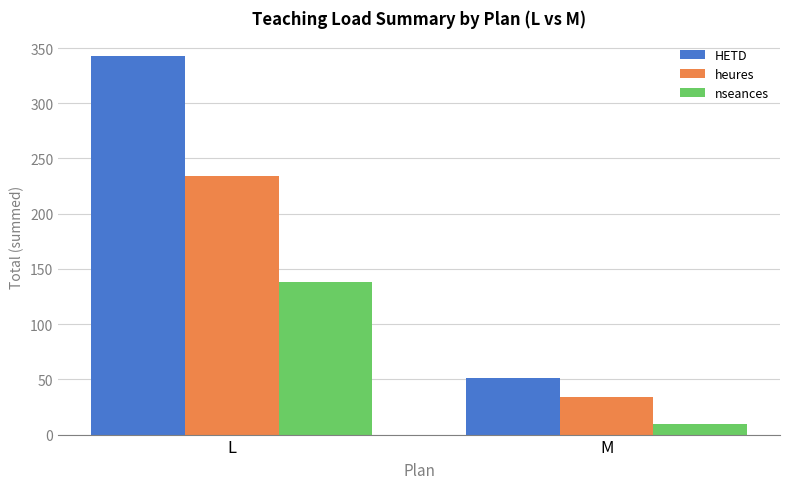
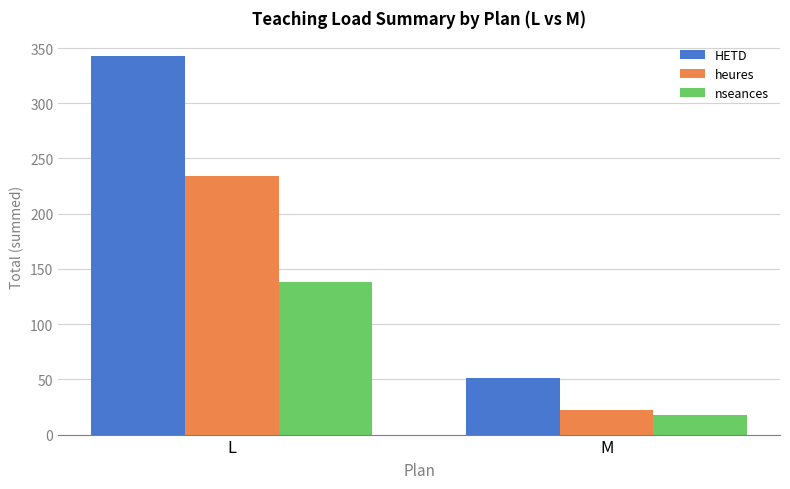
  {
    "HETD": {
      "L": 343,
      "M": 51
    },
    "heures": {
      "L": 234,
-     "M": 34
+     "M": 22
    },
    "nseances": {
      "L": 138,
-     "M": 10
+     "M": 18
    }
  }
